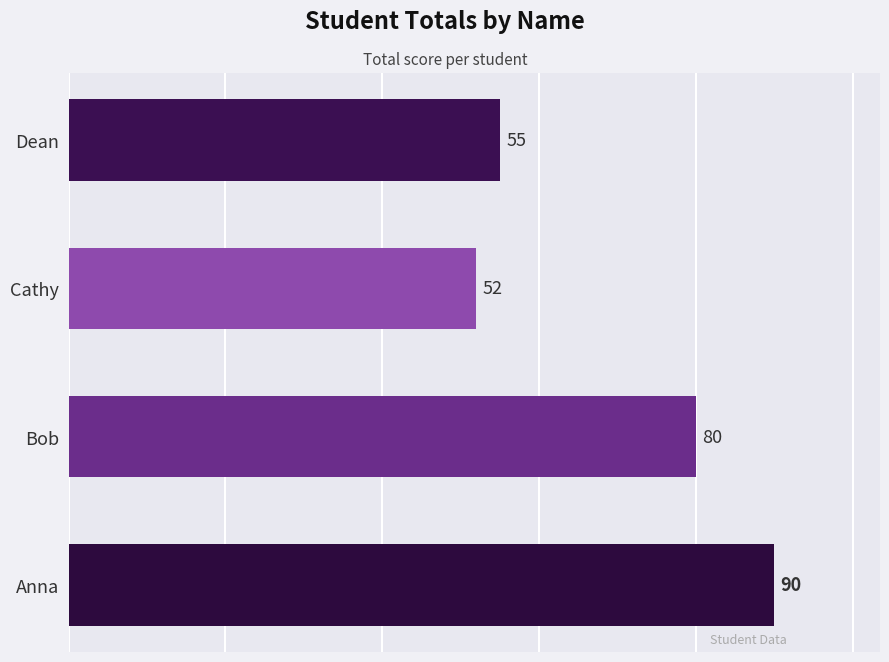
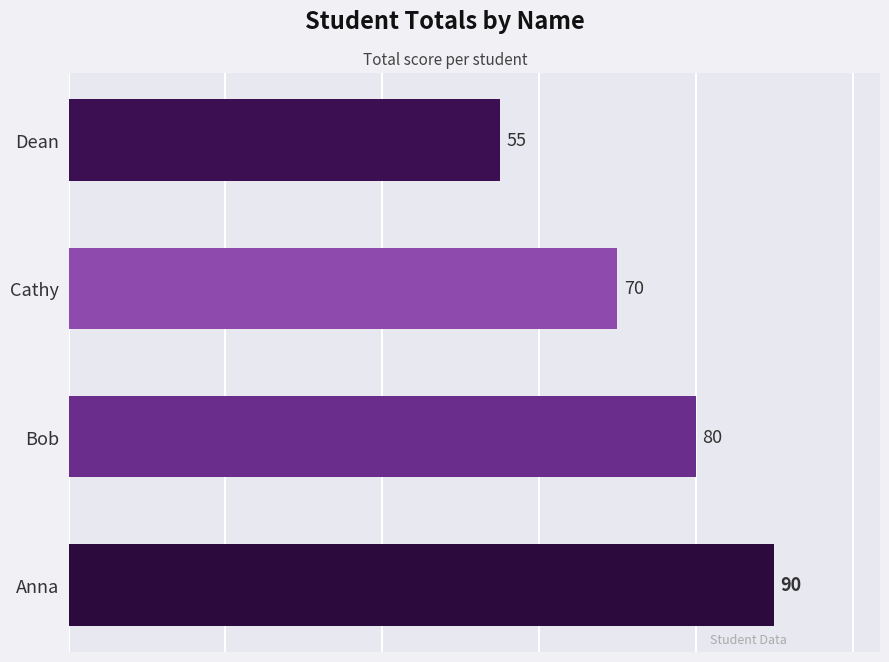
  {
    "Dean": 55,
-   "Cathy": 52,
+   "Cathy": 70,
    "Bob": 80,
    "Anna": 90
  }
